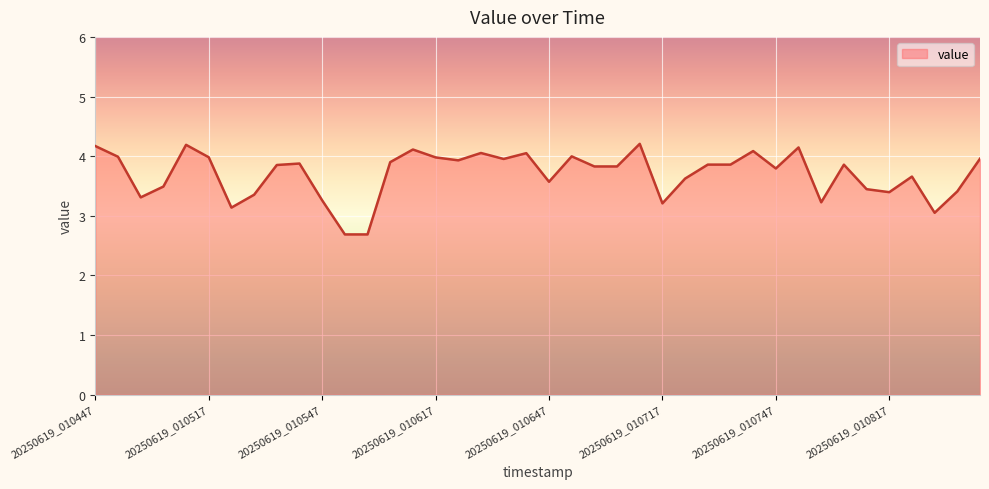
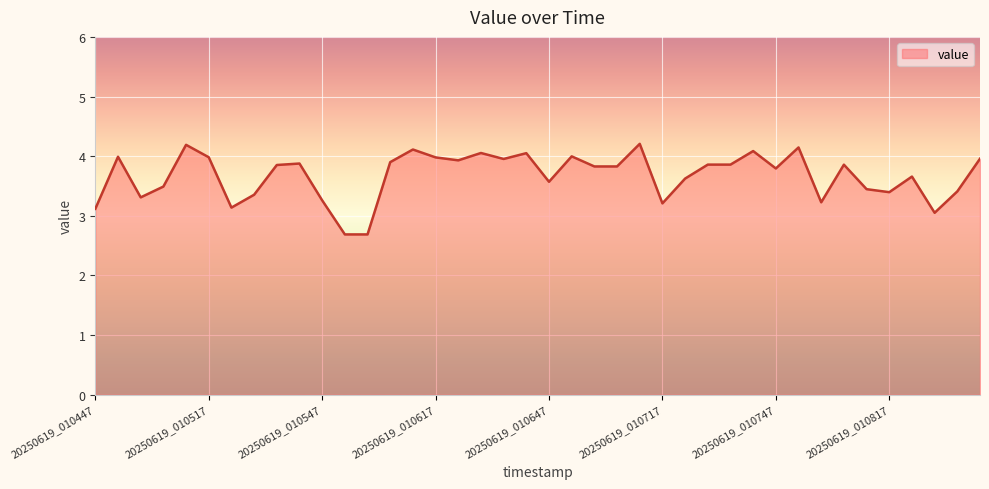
  {
-   "20250619_010447": 4.2,
+   "20250619_010447": 3.1,
    "20250619_010517": 4.0,
    "20250619_010547": 3.3,
    "20250619_010617": 4.0,
    "20250619_010647": 3.6,
    "20250619_010717": 3.2,
    "20250619_010747": 3.8,
    "20250619_010817": 3.4
  }
